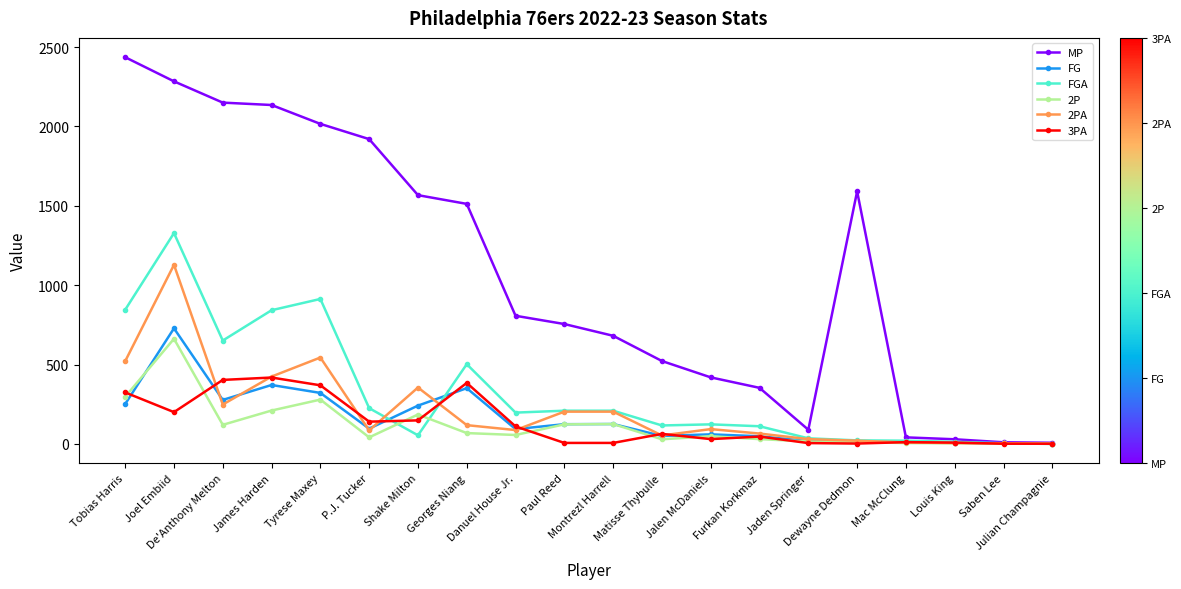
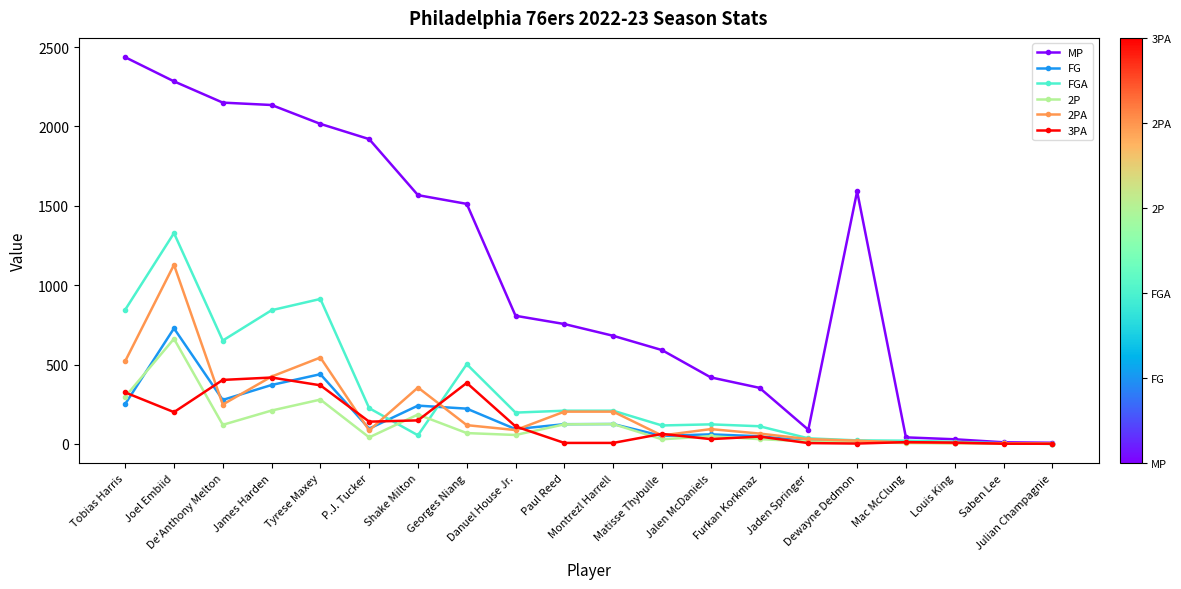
  {
    "MP": {
      "Tobias Harris": 2440,
      "Joel Embiid": 2280,
      "De'Anthony Melton": 2150,
      "James Harden": 2140,
      "Tyrese Maxey": 2020,
      "P.J. Tucker": 1920,
      "Shake Milton": 1570,
      "Georges Niang": 1510,
      "Danuel House Jr.": 810,
      "Paul Reed": 760,
      "Montrezl Harrell": 680,
-     "Matisse Thybulle": 520,
+     "Matisse Thybulle": 590,
      "Jalen McDaniels": 420,
      "Furkan Korkmaz": 350,
      "Jaden Springer": 90,
      "Dewayne Dedmon": 1590,
      "Mac McClung": 40
    },
    "FG": {
      "Tobias Harris": 250,
      "Joel Embiid": 730,
      "De'Anthony Melton": 280,
      "James Harden": 370,
-     "Tyrese Maxey": 320,
+     "Tyrese Maxey": 440,
      "Shake Milton": 240,
-     "Georges Niang": 350
+     "Georges Niang": 220
    },
    "FGA": {
      "Tobias Harris": 850,
      "Joel Embiid": 1330,
      "De'Anthony Melton": 650,
      "James Harden": 840,
      "Tyrese Maxey": 910,
      "P.J. Tucker": 230,
      "Shake Milton": 50,
      "Georges Niang": 500,
      "Danuel House Jr.": 200,
      "Matisse Thybulle": 120,
      "Jalen McDaniels": 120,
      "Furkan Korkmaz": 110
    },
    "2P": {
      "Tobias Harris": 300,
      "Joel Embiid": 660,
      "De'Anthony Melton": 120,
      "James Harden": 210,
      "Tyrese Maxey": 280,
      "P.J. Tucker": 40,
      "Shake Milton": 190,
      "Georges Niang": 70,
      "Danuel House Jr.": 60,
      "Matisse Thybulle": 30
    },
    "2PA": {
      "Tobias Harris": 520,
      "Joel Embiid": 1130,
      "De'Anthony Melton": 250,
      "Tyrese Maxey": 540,
      "Shake Milton": 360,
      "Georges Niang": 120,
      "Jalen McDaniels": 90,
      "Furkan Korkmaz": 70
    },
    "3PA": {
      "Tobias Harris": 320,
      "Joel Embiid": 200,
      "De'Anthony Melton": 400,
      "Tyrese Maxey": 370,
      "P.J. Tucker": 140,
      "Shake Milton": 150,
      "Georges Niang": 380,
      "Danuel House Jr.": 110,
      "Paul Reed": 10,
      "Montrezl Harrell": 10,
      "Jalen McDaniels": 30
    }
  }
